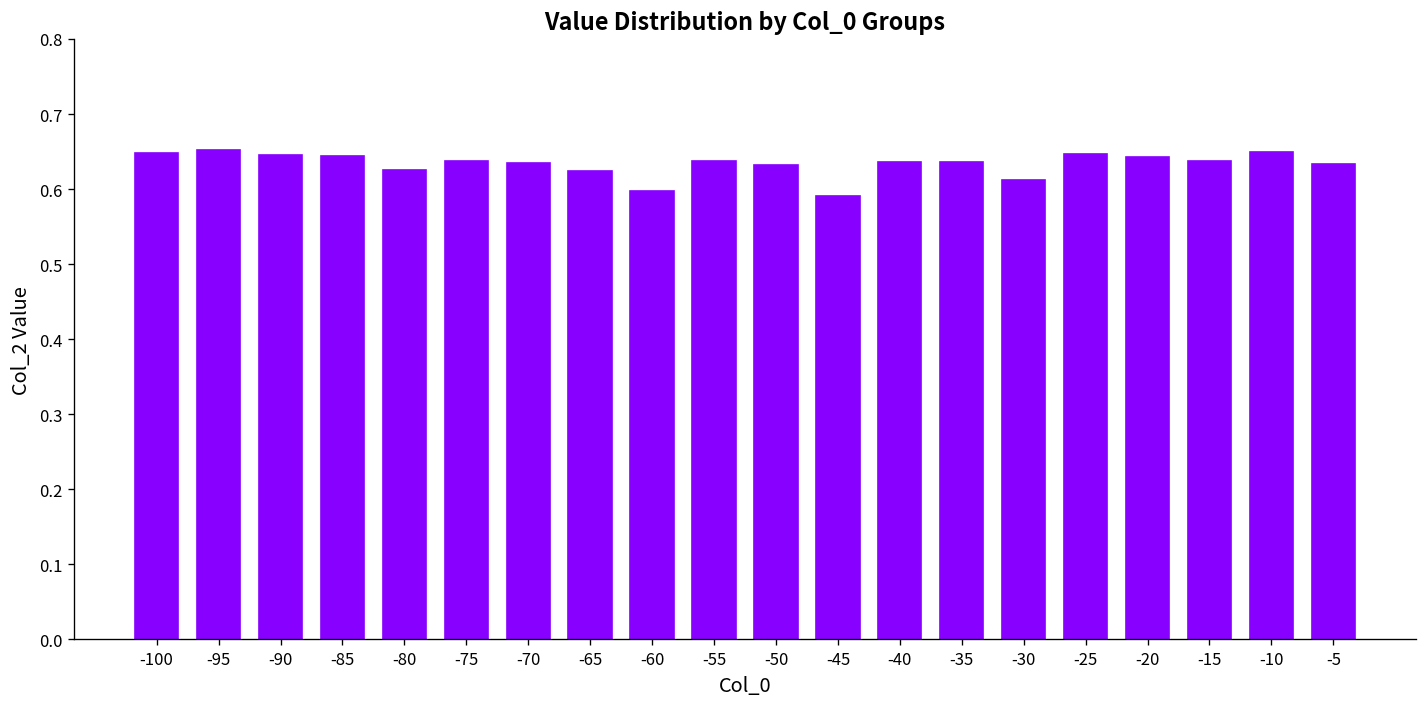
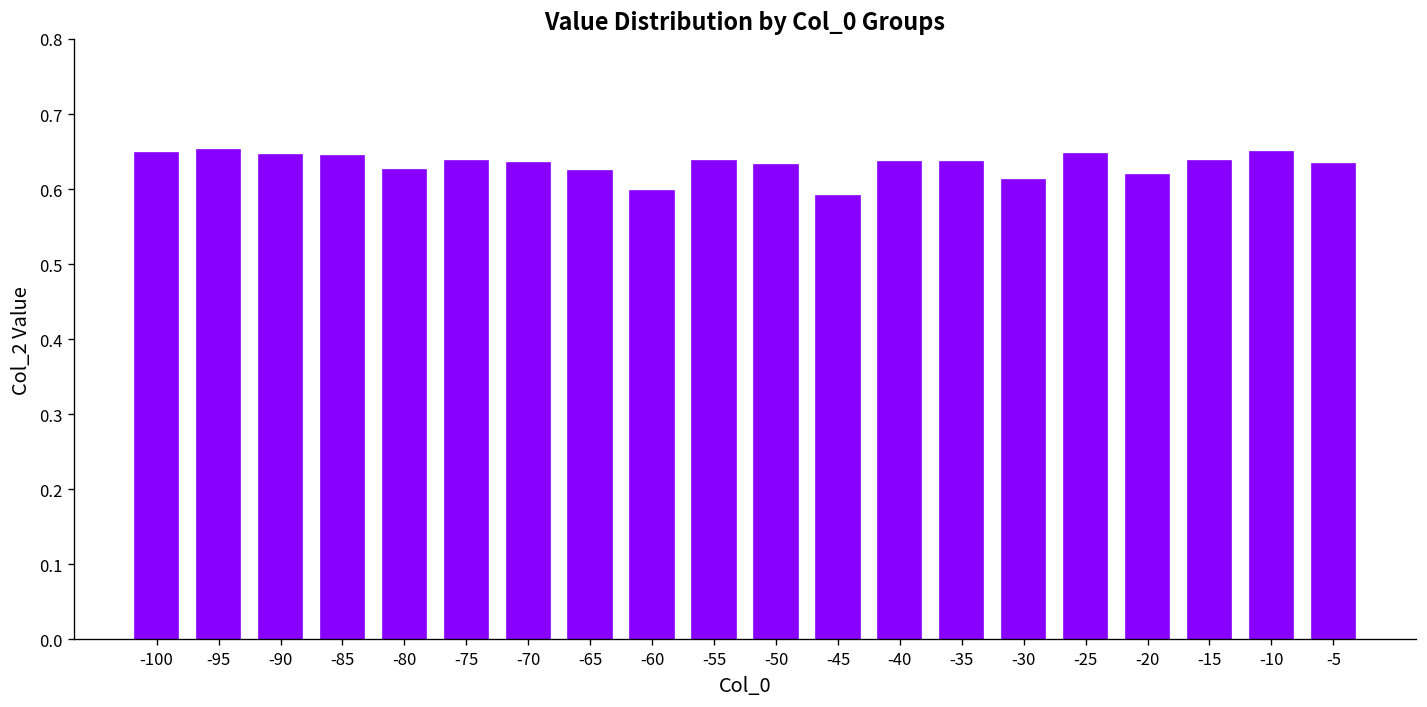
  {
    "-100": 0.65,
    "-95": 0.65,
    "-90": 0.65,
    "-85": 0.64,
    "-80": 0.63,
    "-75": 0.64,
    "-70": 0.64,
    "-65": 0.62,
    "-60": 0.60,
    "-55": 0.64,
    "-50": 0.63,
    "-45": 0.59,
    "-40": 0.64,
    "-35": 0.64,
    "-30": 0.61,
    "-25": 0.65,
-   "-20": 0.64,
+   "-20": 0.62,
    "-15": 0.64,
    "-10": 0.65,
    "-5": 0.63
  }
